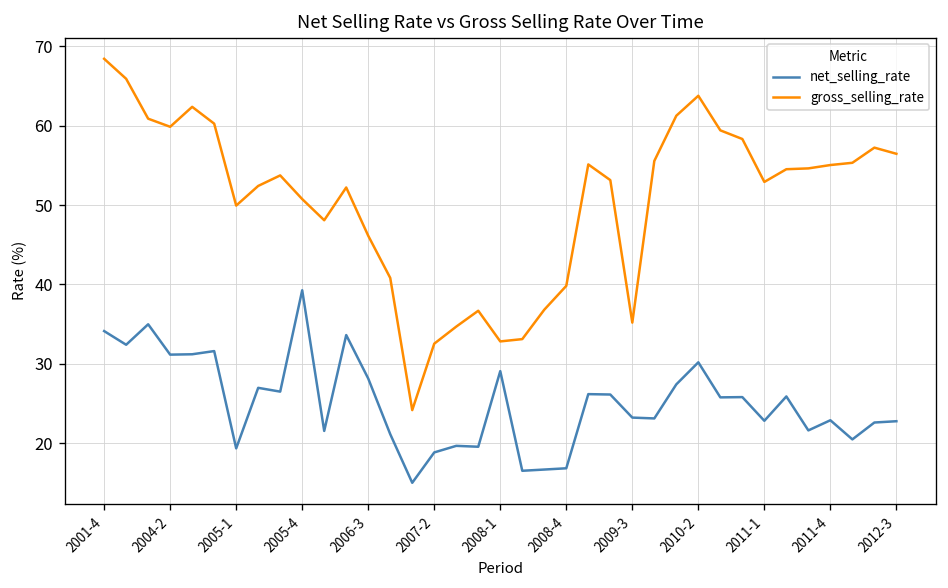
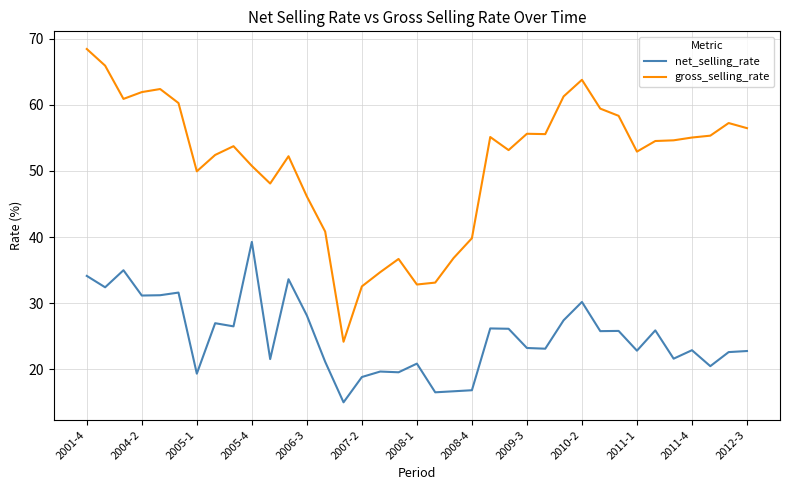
  {
    "net_selling_rate": {
      "2001-4": 34,
      "2004-2": 31,
      "2005-1": 19,
      "2005-4": 39,
      "2006-3": 28,
      "2007-2": 19,
-     "2008-1": 29,
+     "2008-1": 21,
      "2008-4": 17,
      "2009-3": 23,
      "2010-2": 30,
      "2011-1": 23,
      "2011-4": 23,
      "2012-3": 23
    },
    "gross_selling_rate": {
      "2001-4": 68,
-     "2004-2": 60,
+     "2004-2": 62,
      "2005-1": 50,
      "2005-4": 51,
      "2006-3": 46,
      "2007-2": 33,
      "2008-1": 33,
      "2008-4": 40,
-     "2009-3": 35,
+     "2009-3": 56,
      "2010-2": 64,
      "2011-1": 53,
      "2011-4": 55,
      "2012-3": 56
    }
  }
